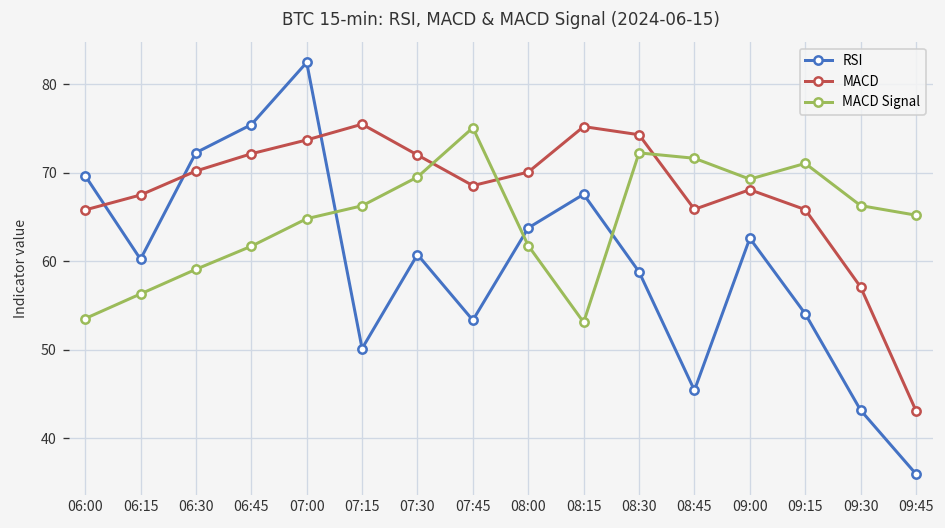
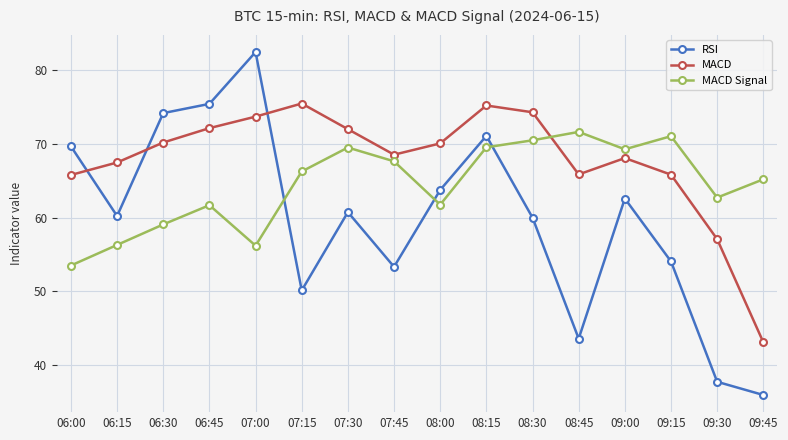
  {
    "RSI": {
      "06:00": 70,
      "06:15": 60,
-     "06:30": 72,
+     "06:30": 74,
      "06:45": 75,
      "07:00": 82,
      "07:15": 50,
      "07:30": 61,
      "07:45": 53,
      "08:00": 64,
-     "08:15": 68,
-     "08:30": 59,
-     "08:45": 45,
+     "08:15": 71,
+     "08:30": 60,
+     "08:45": 44,
      "09:00": 63,
      "09:15": 54,
-     "09:30": 43,
+     "09:30": 38,
      "09:45": 36
    },
    "MACD": {
      "06:00": 66,
      "06:15": 67,
      "06:30": 70,
      "06:45": 72,
      "07:00": 74,
      "07:15": 75,
      "07:30": 72,
      "07:45": 69,
      "08:00": 70,
      "08:15": 75,
      "08:30": 74,
      "08:45": 66,
      "09:00": 68,
      "09:15": 66,
      "09:30": 57,
      "09:45": 43
    },
    "MACD Signal": {
      "06:00": 54,
      "06:15": 56,
      "06:30": 59,
      "06:45": 62,
-     "07:00": 65,
+     "07:00": 56,
      "07:15": 66,
      "07:30": 70,
-     "07:45": 75,
+     "07:45": 68,
      "08:00": 62,
-     "08:15": 53,
-     "08:30": 72,
+     "08:15": 70,
+     "08:30": 70,
      "08:45": 72,
      "09:00": 69,
      "09:15": 71,
-     "09:30": 66,
+     "09:30": 63,
      "09:45": 65
    }
  }
